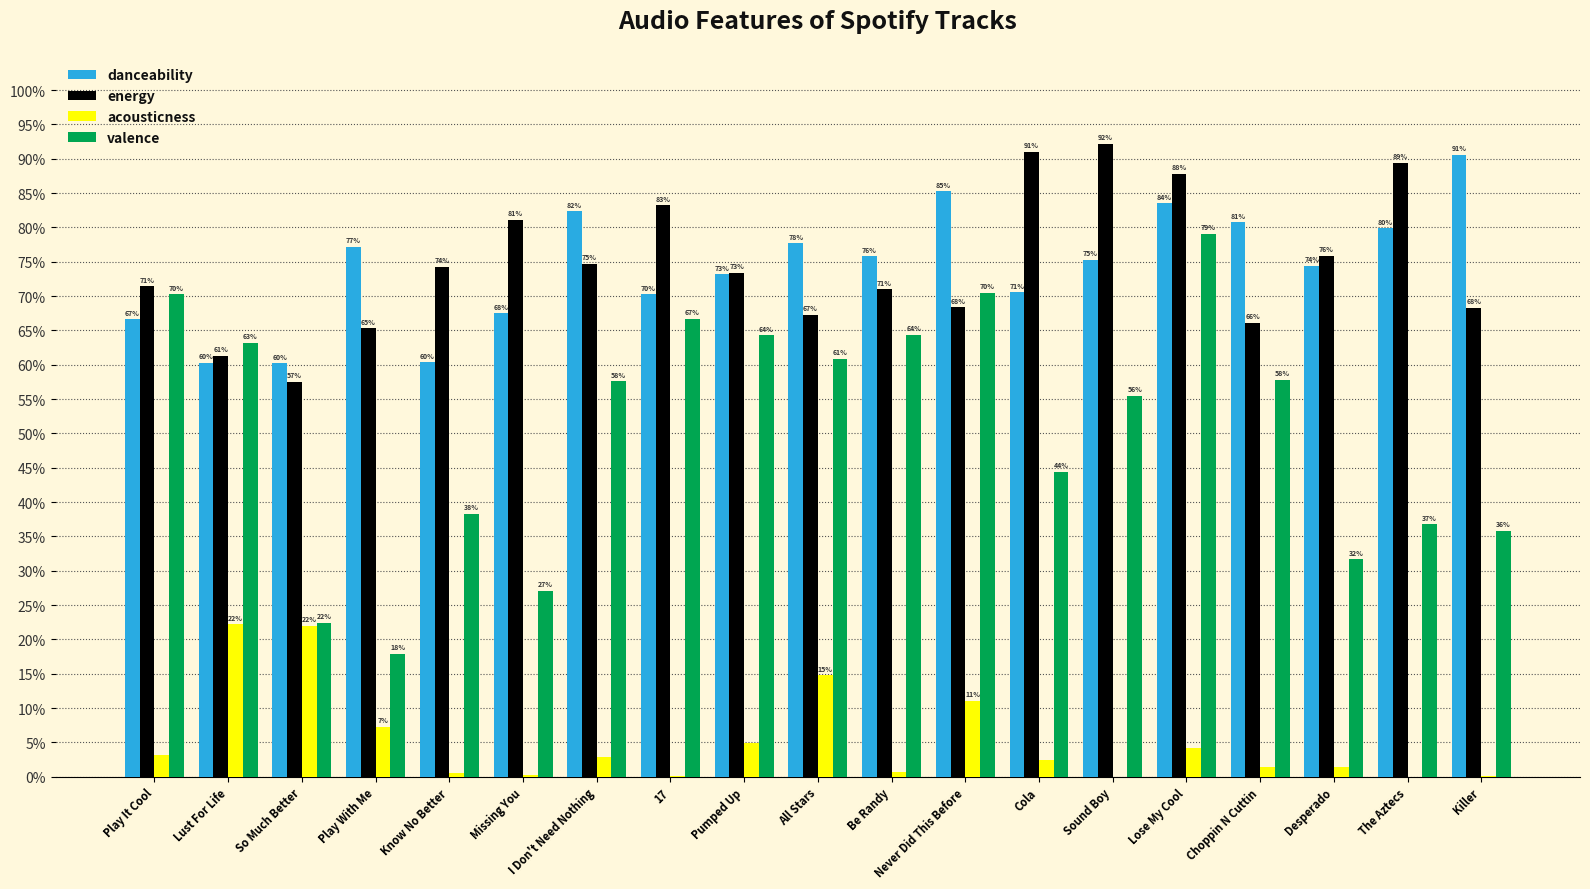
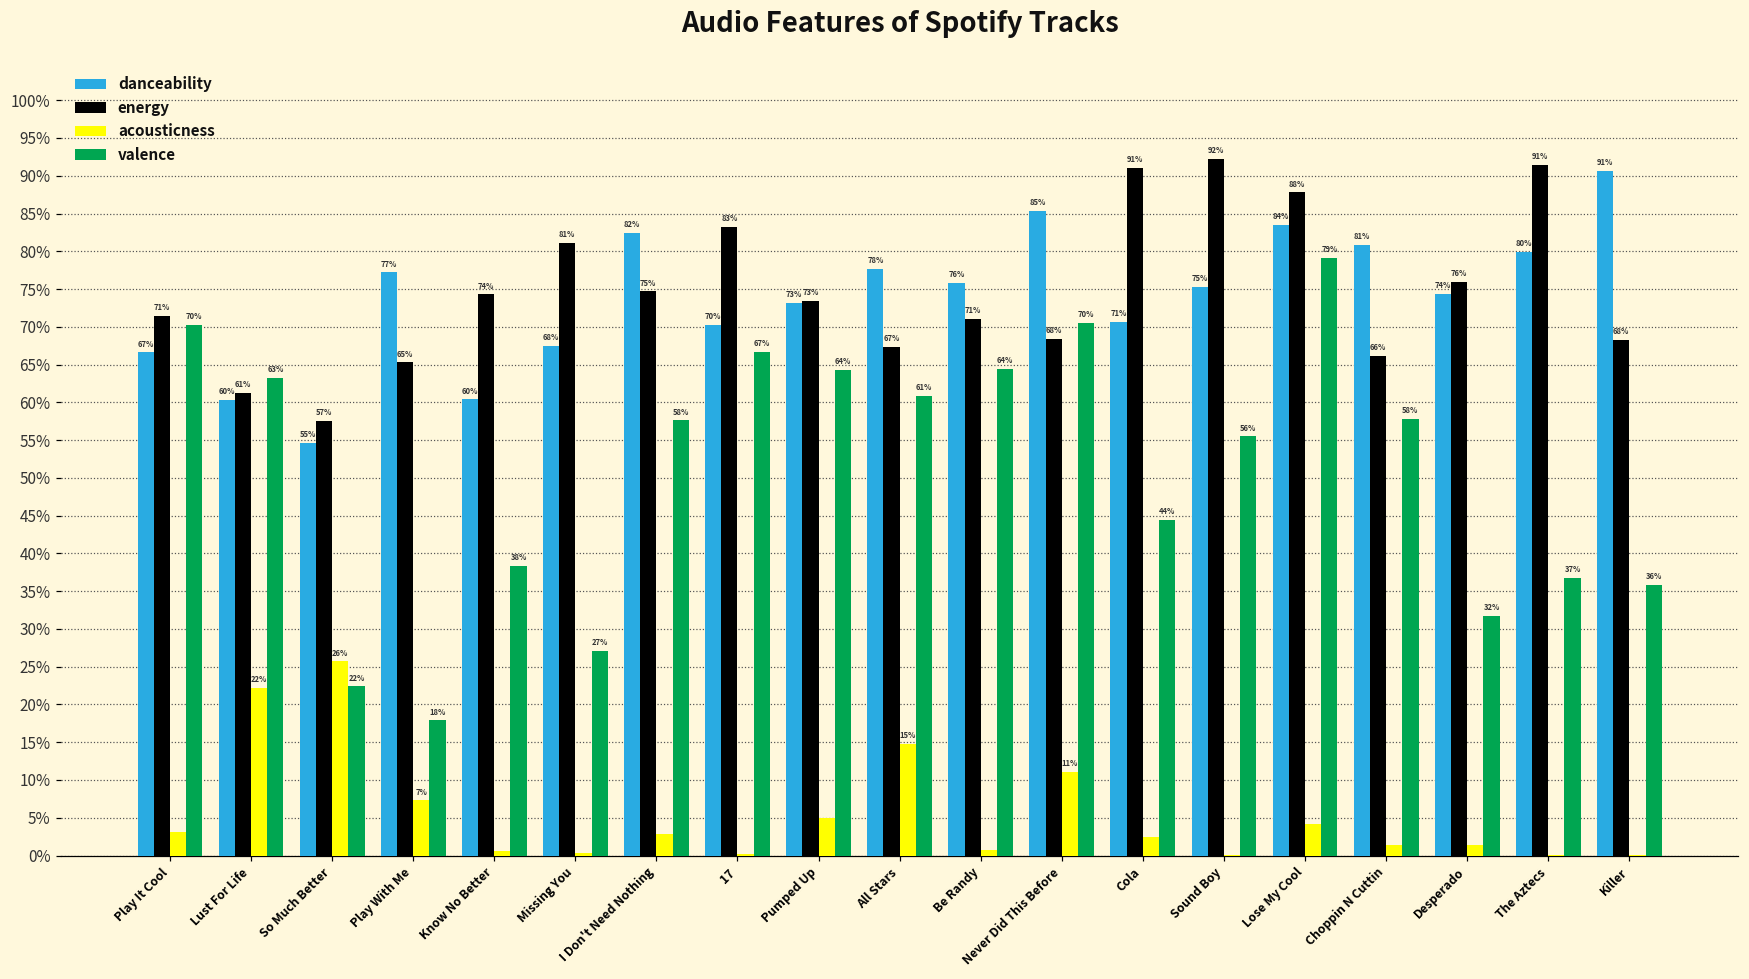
  {
    "danceability": {
      "Play It Cool": "67%",
      "Lust For Life": "60%",
-     "So Much Better": "60%",
+     "So Much Better": "55%",
      "Play With Me": "77%",
      "Know No Better": "60%",
      "Missing You": "68%",
      "I Don't Need Nothing": "82%",
      "17": "70%",
      "Pumped Up": "73%",
      "All Stars": "78%",
      "Be Randy": "76%",
      "Never Did This Before": "85%",
      "Cola": "71%",
      "Sound Boy": "75%",
      "Lose My Cool": "84%",
      "Choppin N Cuttin": "81%",
      "Desperado": "74%",
      "The Aztecs": "80%",
      "Killer": "91%"
    },
    "energy": {
      "Play It Cool": "71%",
      "Lust For Life": "61%",
      "So Much Better": "57%",
      "Play With Me": "65%",
      "Know No Better": "74%",
      "Missing You": "81%",
      "I Don't Need Nothing": "75%",
      "17": "83%",
      "Pumped Up": "73%",
      "All Stars": "67%",
      "Be Randy": "71%",
      "Never Did This Before": "68%",
      "Cola": "91%",
      "Sound Boy": "92%",
      "Lose My Cool": "88%",
      "Choppin N Cuttin": "66%",
      "Desperado": "76%",
-     "The Aztecs": "89%",
+     "The Aztecs": "91%",
      "Killer": "68%"
    },
    "acousticness": {
      "Lust For Life": "22%",
-     "So Much Better": "22%",
+     "So Much Better": "26%",
      "Play With Me": "7%",
      "All Stars": "15%",
      "Never Did This Before": "11%"
    },
    "valence": {
      "Play It Cool": "70%",
      "Lust For Life": "63%",
      "So Much Better": "22%",
      "Play With Me": "18%",
      "Know No Better": "38%",
      "Missing You": "27%",
      "I Don't Need Nothing": "58%",
      "17": "67%",
      "Pumped Up": "64%",
      "All Stars": "61%",
      "Be Randy": "64%",
      "Never Did This Before": "70%",
      "Cola": "44%",
      "Sound Boy": "56%",
      "Lose My Cool": "79%",
      "Choppin N Cuttin": "58%",
      "Desperado": "32%",
      "The Aztecs": "37%",
      "Killer": "36%"
    }
  }
